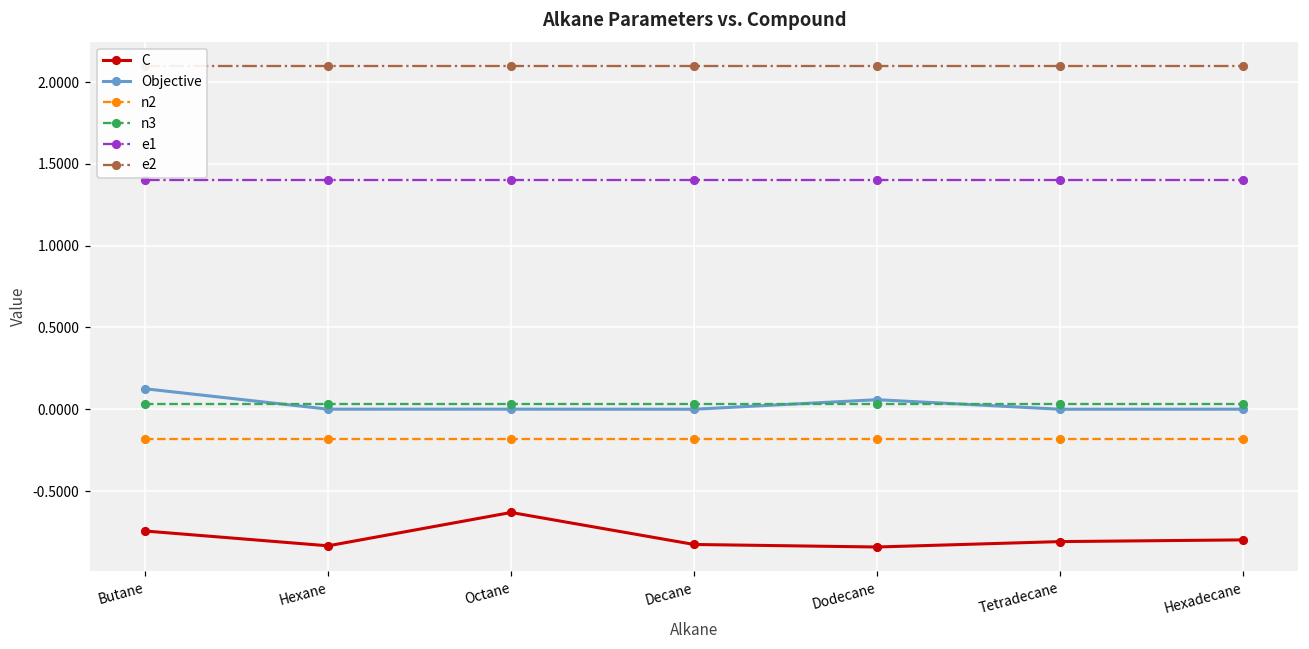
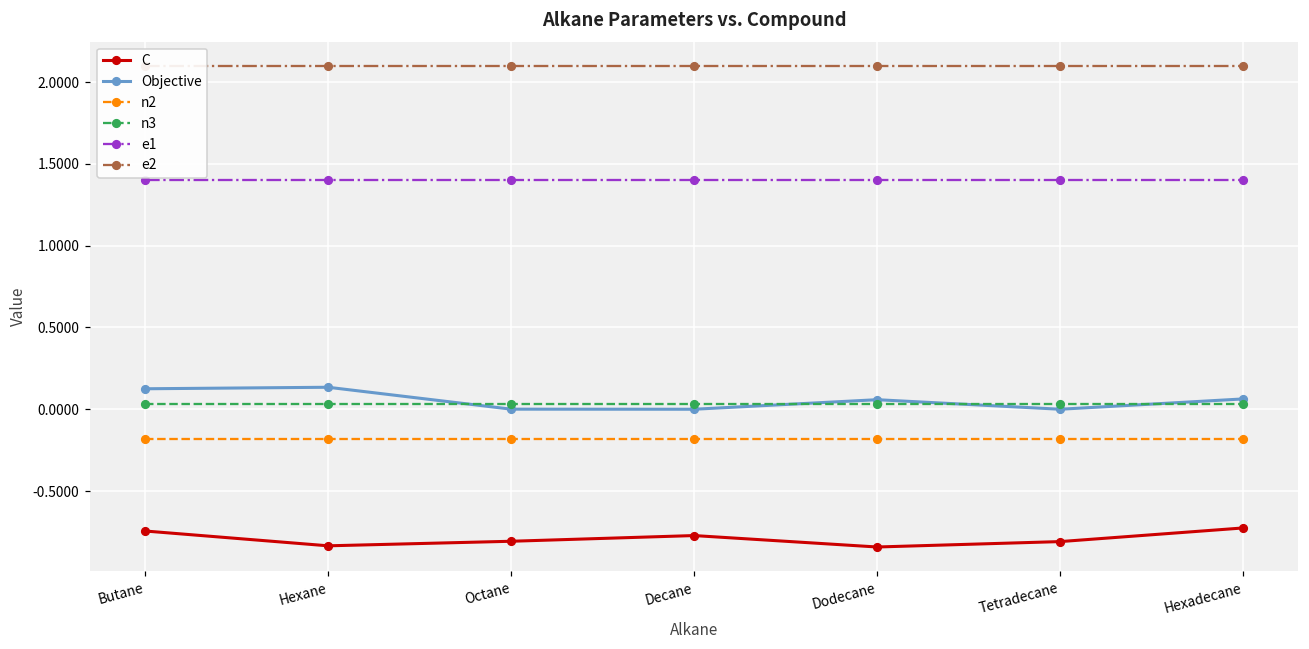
  {
    "C": {
      "Butane": -0.74,
      "Hexane": -0.83,
-     "Octane": -0.63,
-     "Decane": -0.83,
+     "Octane": -0.81,
+     "Decane": -0.77,
      "Dodecane": -0.84,
      "Tetradecane": -0.81,
-     "Hexadecane": -0.80
+     "Hexadecane": -0.73
    },
    "Objective": {
      "Butane": 0.13,
-     "Hexane": 0.00,
+     "Hexane": 0.13,
      "Octane": 0.00,
      "Decane": 0.00,
      "Dodecane": 0.06,
      "Tetradecane": 0.00,
-     "Hexadecane": 0.00
+     "Hexadecane": 0.06
    },
    "n2": {
      "Butane": -0.18,
      "Hexane": -0.18,
      "Octane": -0.18,
      "Decane": -0.18,
      "Dodecane": -0.18,
      "Tetradecane": -0.18,
      "Hexadecane": -0.18
    },
    "n3": {
      "Butane": 0.03,
      "Hexane": 0.03,
      "Octane": 0.03,
      "Decane": 0.03,
      "Dodecane": 0.03,
      "Tetradecane": 0.03,
      "Hexadecane": 0.03
    },
    "e1": {
      "Butane": 1.40,
      "Hexane": 1.40,
      "Octane": 1.40,
      "Decane": 1.40,
      "Dodecane": 1.40,
      "Tetradecane": 1.40,
      "Hexadecane": 1.40
    },
    "e2": {
      "Hexane": 2.10,
      "Octane": 2.10,
      "Decane": 2.10,
      "Dodecane": 2.10,
      "Tetradecane": 2.10,
      "Hexadecane": 2.10
    }
  }
